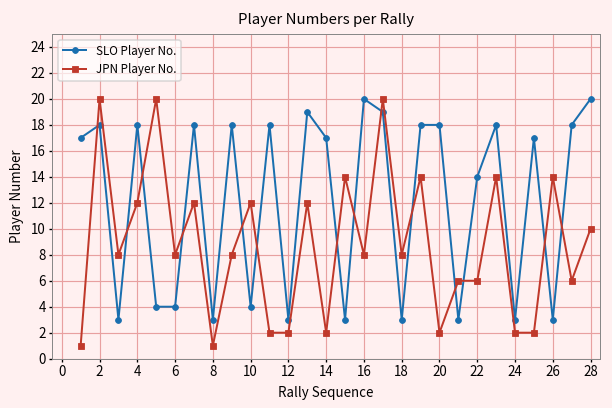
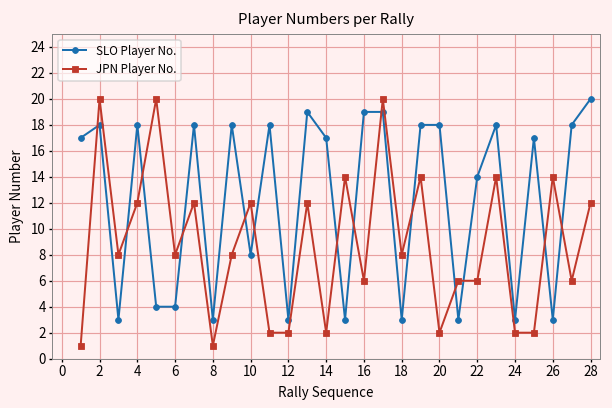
  {
    "SLO Player No.": {
      "2": 18,
      "4": 18,
      "6": 4,
      "8": 3,
-     "10": 4,
+     "10": 8,
      "12": 3,
      "14": 17,
-     "16": 20,
+     "16": 19,
      "18": 3,
      "20": 18,
      "22": 14,
      "24": 3,
      "26": 3,
      "28": 20
    },
    "JPN Player No.": {
      "2": 20,
      "4": 12,
      "6": 8,
      "8": 1,
      "10": 12,
      "12": 2,
      "14": 2,
-     "16": 8,
+     "16": 6,
      "18": 8,
      "20": 2,
      "22": 6,
      "24": 2,
      "26": 14,
-     "28": 10
+     "28": 12
    }
  }
